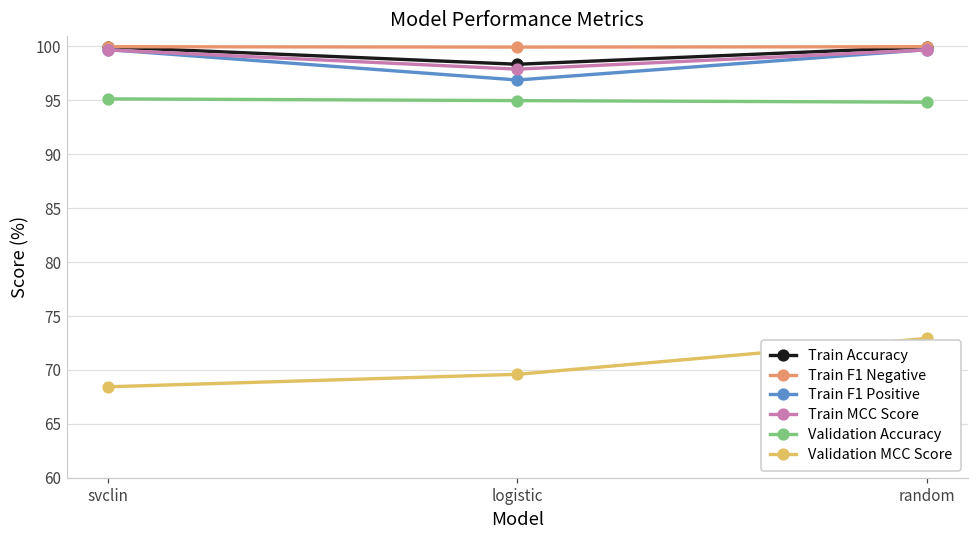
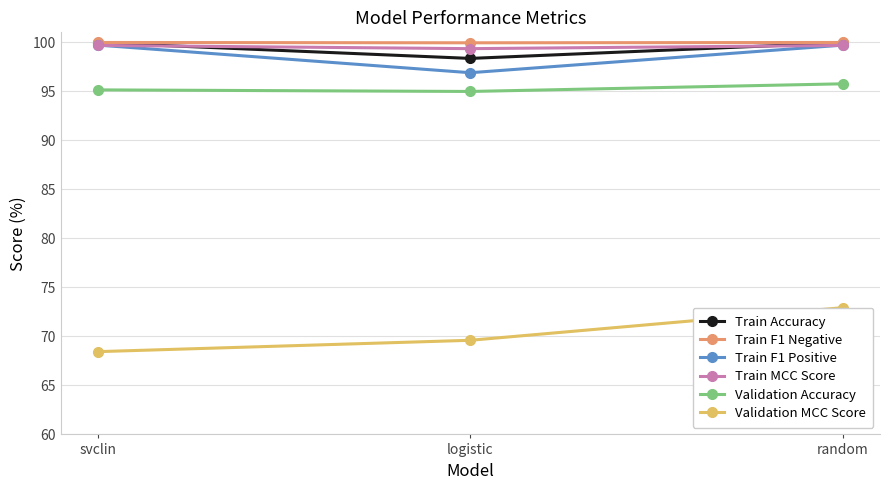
  {
    "Train Accuracy": {
      "logistic": 98
    },
    "Train F1 Positive": {
      "logistic": 97
    },
    "Train MCC Score": {
-     "logistic": 98
+     "logistic": 99
    },
    "Validation Accuracy": {
      "svclin": 95,
      "logistic": 95,
-     "random": 95
+     "random": 96
    }
  }
